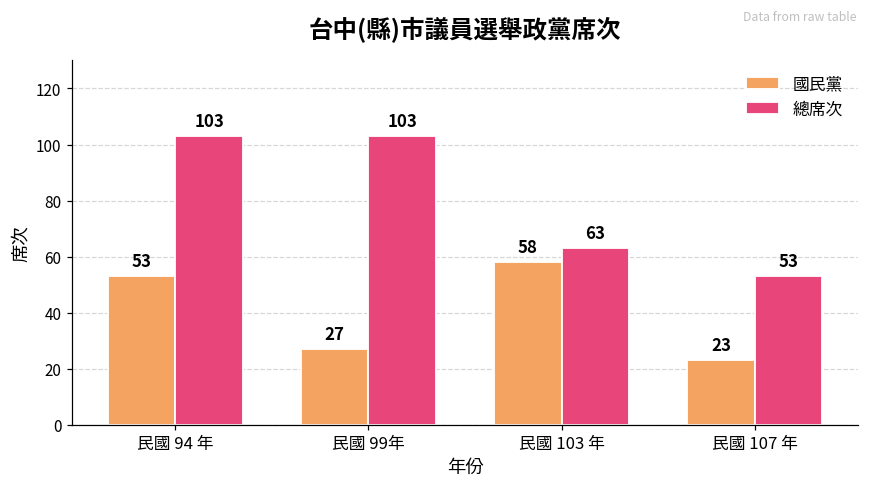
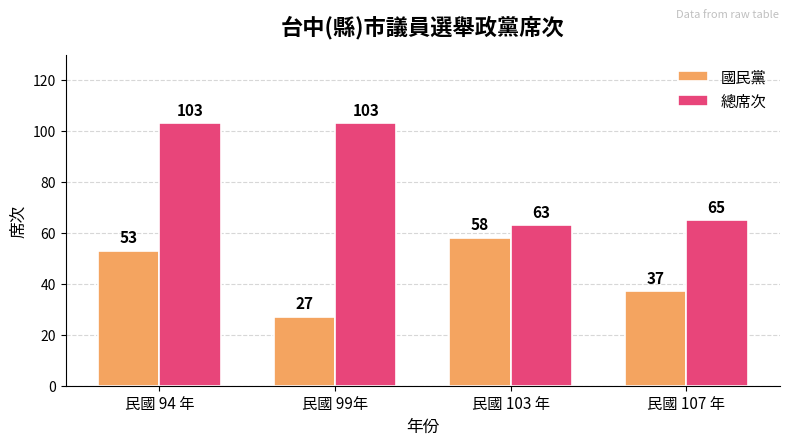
  {
    "國民黨": {
      "民國 94 年": 53,
      "民國 99年": 27,
      "民國 103 年": 58,
-     "民國 107 年": 23
+     "民國 107 年": 37
    },
    "總席次": {
      "民國 94 年": 103,
      "民國 99年": 103,
      "民國 103 年": 63,
-     "民國 107 年": 53
+     "民國 107 年": 65
    }
  }
